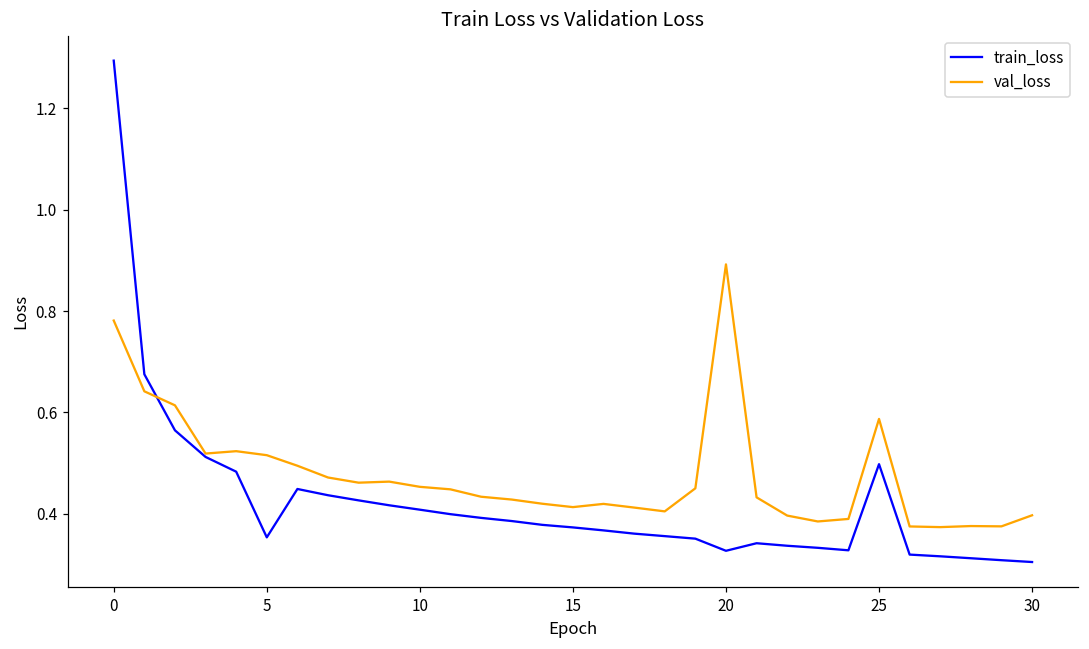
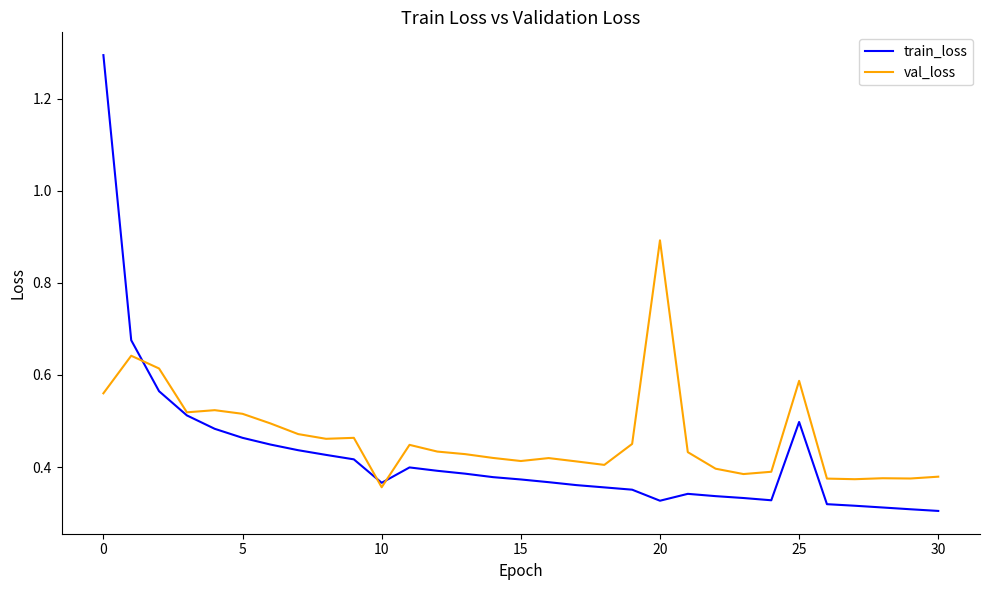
  {
    "train_loss": {
      "0": 1.29,
-     "5": 0.35,
-     "10": 0.41,
+     "5": 0.46,
+     "10": 0.37,
      "15": 0.37,
      "20": 0.33,
      "25": 0.50,
      "30": 0.30
    },
    "val_loss": {
-     "0": 0.78,
+     "0": 0.56,
      "5": 0.52,
-     "10": 0.45,
+     "10": 0.36,
      "15": 0.41,
      "20": 0.89,
      "25": 0.59,
-     "30": 0.40
+     "30": 0.38
    }
  }
